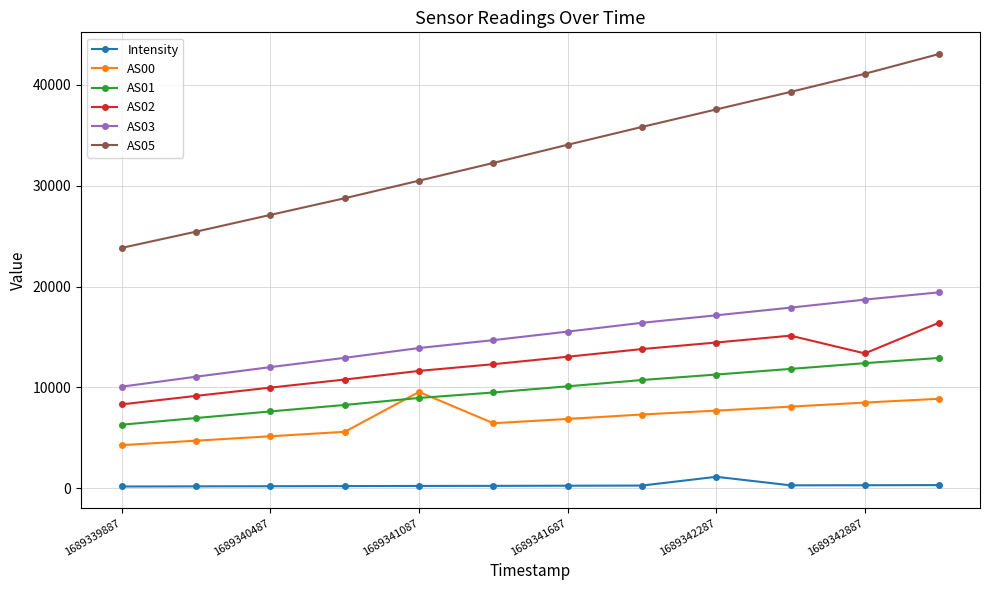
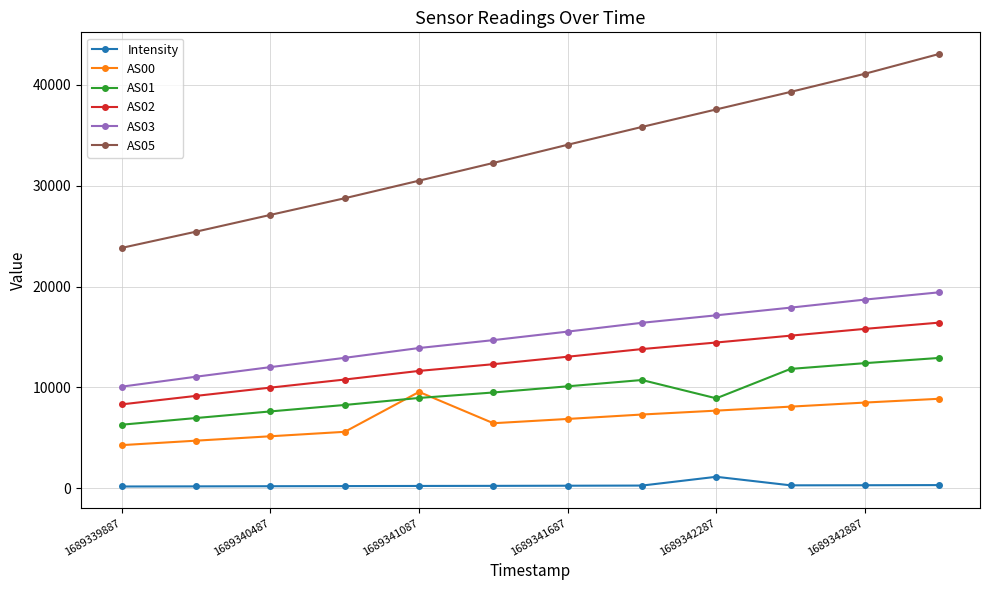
  {
    "Intensity": {
      "1689339887": 200,
      "1689340487": 200,
      "1689341087": 200,
      "1689341687": 200,
      "1689342287": 1100,
      "1689342887": 300
    },
    "AS00": {
      "1689339887": 4300,
      "1689340487": 5100,
      "1689341087": 9500,
      "1689341687": 6900,
      "1689342287": 7700,
      "1689342887": 8500
    },
    "AS01": {
      "1689339887": 6300,
      "1689340487": 7600,
      "1689341087": 8900,
      "1689341687": 10100,
-     "1689342287": 11300,
+     "1689342287": 8900,
      "1689342887": 12400
    },
    "AS02": {
      "1689339887": 8300,
      "1689340487": 10000,
      "1689341087": 11600,
      "1689341687": 13000,
      "1689342287": 14400,
-     "1689342887": 13400
+     "1689342887": 15800
    },
    "AS03": {
      "1689339887": 10100,
      "1689340487": 12000,
      "1689341087": 13900,
      "1689341687": 15500,
      "1689342287": 17100,
      "1689342887": 18700
    },
    "AS05": {
      "1689339887": 23800,
      "1689340487": 27100,
      "1689341087": 30500,
      "1689341687": 34100,
      "1689342287": 37600,
      "1689342887": 41100
    }
  }
